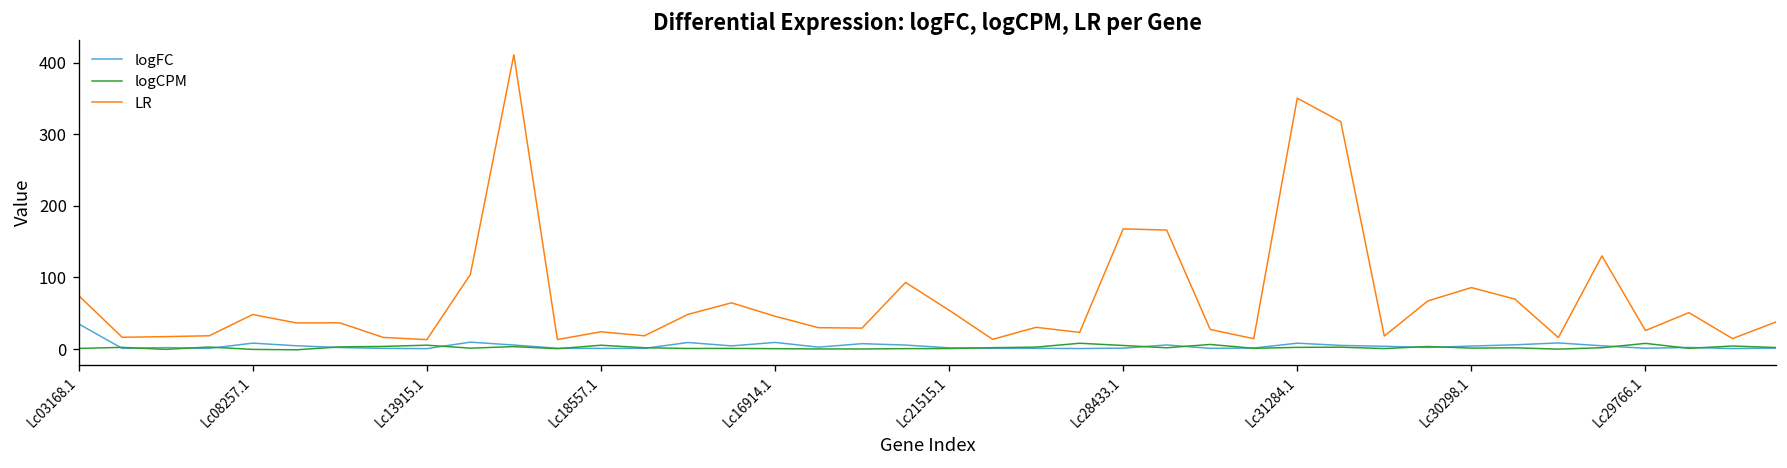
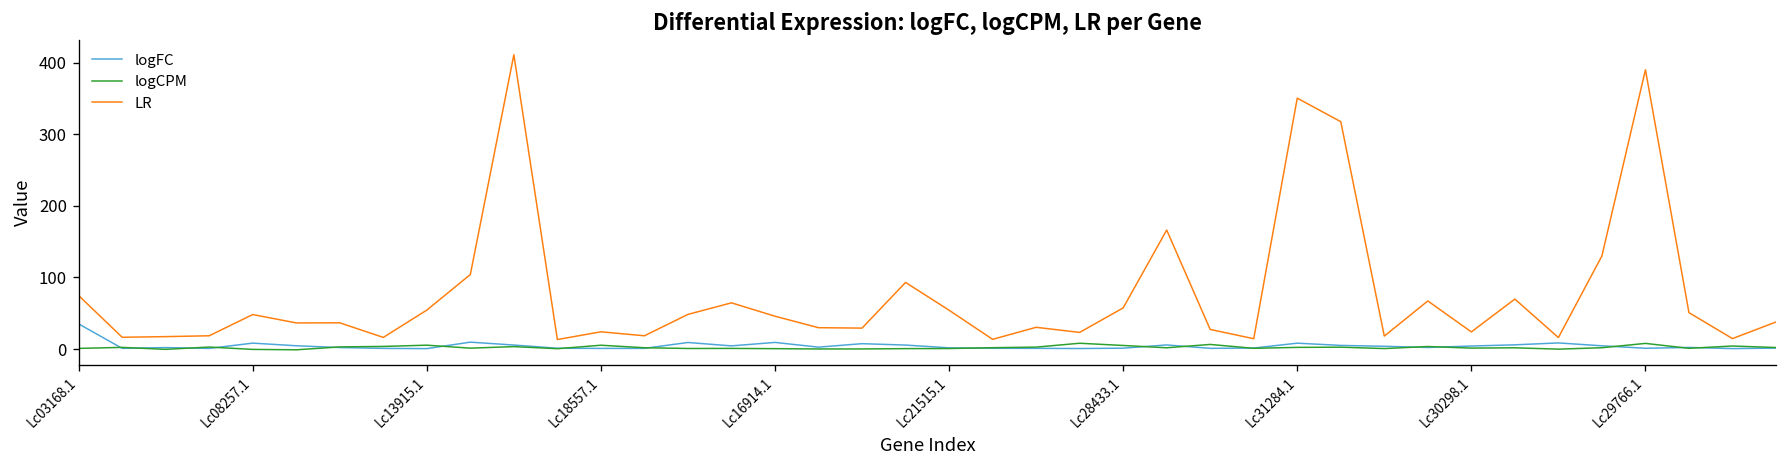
  {
    "logFC": {
      "Lc03168.1": 40,
      "Lc08257.1": 10,
      "Lc13915.1": 0,
      "Lc18557.1": 0,
      "Lc16914.1": 10,
      "Lc31284.1": 10,
      "Lc29766.1": 0
    },
    "logCPM": {
      "Lc03168.1": 0,
      "Lc08257.1": 0,
      "Lc13915.1": 10,
      "Lc18557.1": 10,
      "Lc16914.1": 0,
      "Lc31284.1": 0,
      "Lc29766.1": 10
    },
    "LR": {
      "Lc03168.1": 70,
      "Lc08257.1": 50,
-     "Lc13915.1": 10,
+     "Lc13915.1": 50,
      "Lc18557.1": 20,
      "Lc16914.1": 50,
      "Lc21515.1": 50,
-     "Lc28433.1": 170,
+     "Lc28433.1": 60,
      "Lc31284.1": 350,
-     "Lc30298.1": 90,
-     "Lc29766.1": 30
+     "Lc30298.1": 20,
+     "Lc29766.1": 390
    }
  }
